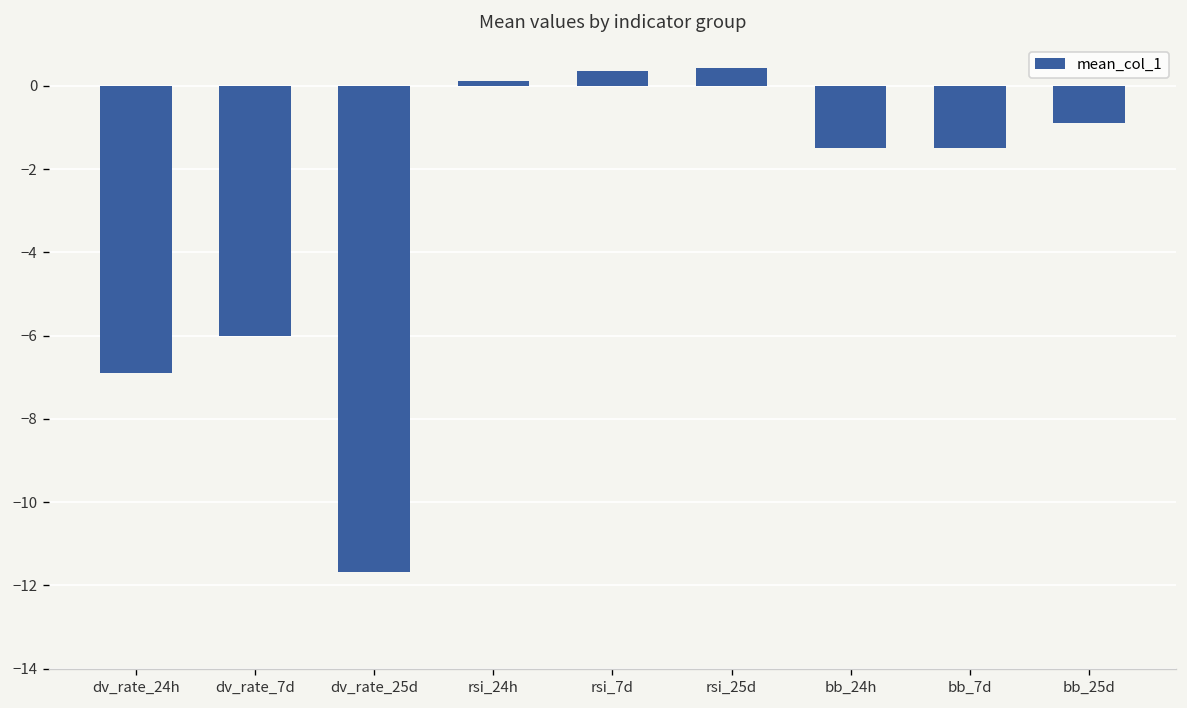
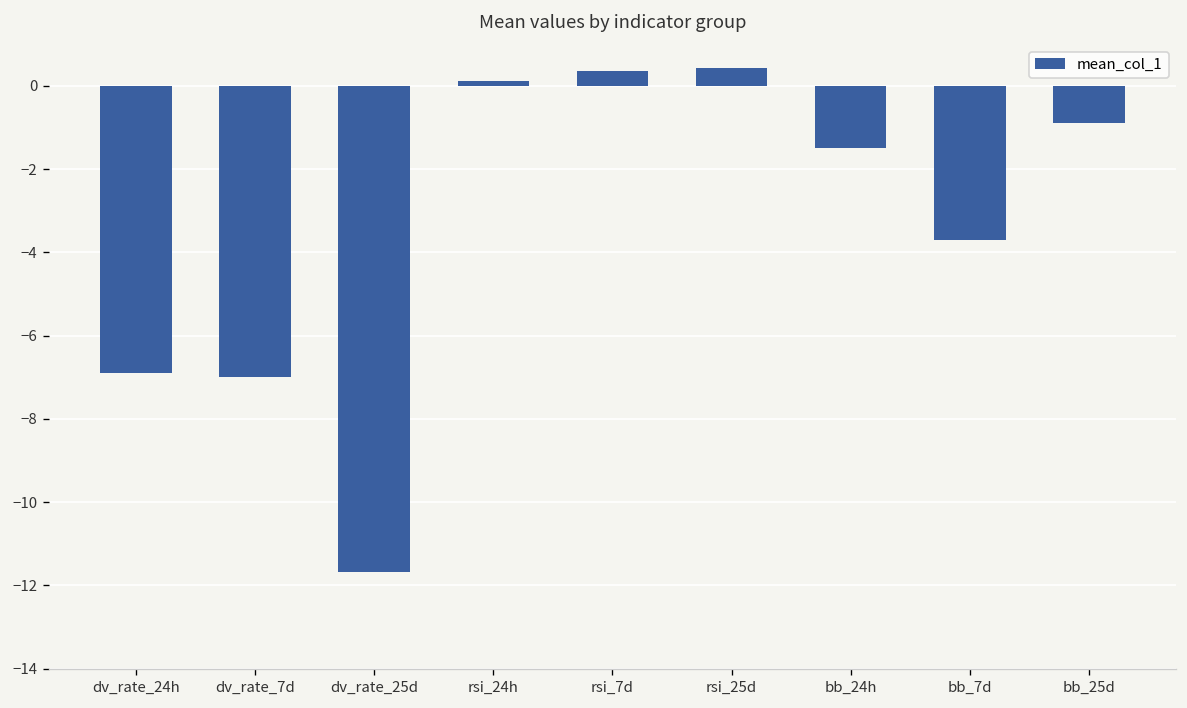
  {
    "dv_rate_24h": -6.9,
-   "dv_rate_7d": -6,
+   "dv_rate_7d": -7,
    "dv_rate_25d": -11.7,
    "rsi_24h": 0.1,
    "rsi_7d": 0.4,
    "rsi_25d": 0.4,
    "bb_24h": -1.5,
-   "bb_7d": -1.5,
+   "bb_7d": -3.7,
    "bb_25d": -0.9
  }
